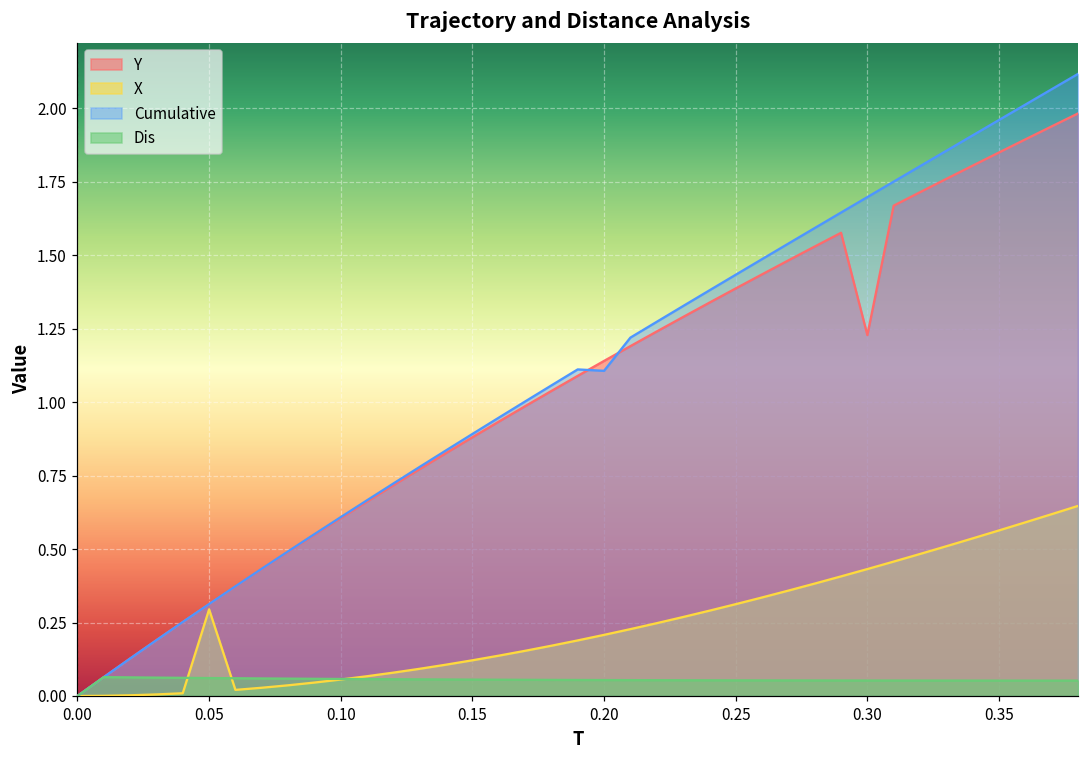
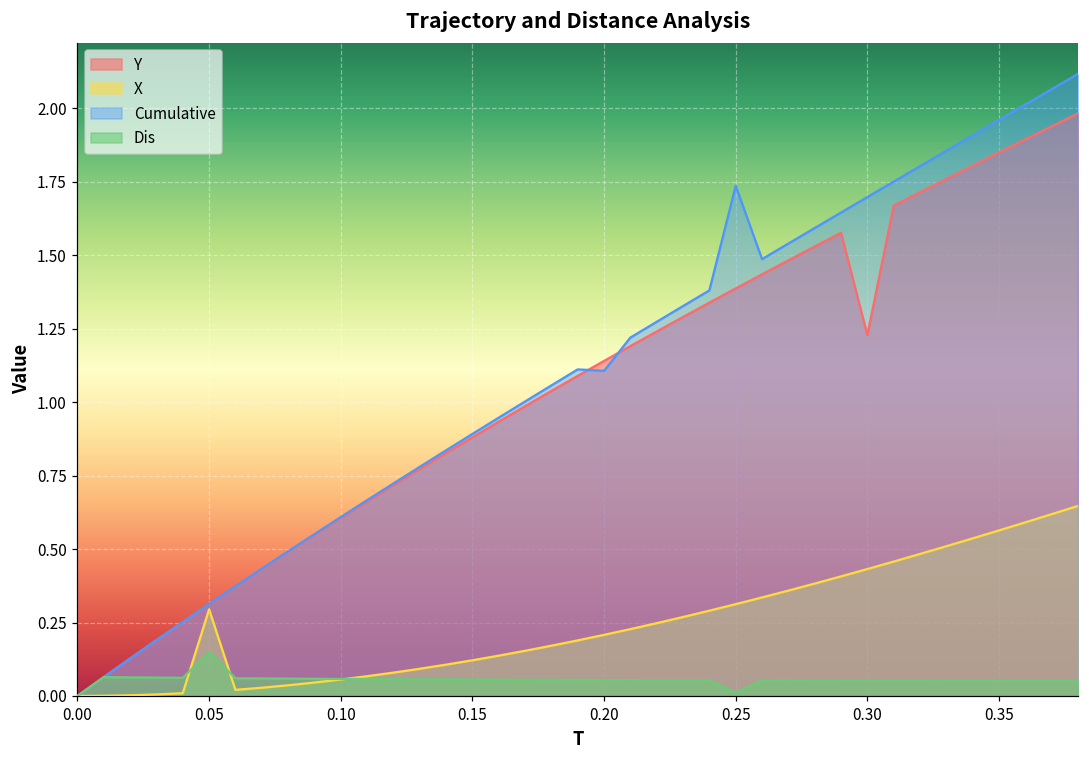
  {
    "Y": {
      "0.15": 0.88,
      "0.20": 1.14,
      "0.25": 1.39,
      "0.30": 1.23,
      "0.35": 1.85
    },
    "X": {
      "0.05": 0.29,
      "0.15": 0.12,
      "0.20": 0.21,
      "0.25": 0.31,
      "0.30": 0.43,
      "0.35": 0.56
    },
    "Cumulative": {
      "0.15": 0.89,
      "0.20": 1.11,
-     "0.25": 1.43,
+     "0.25": 1.74,
      "0.30": 1.70,
      "0.35": 1.96
    },
    "Dis": {
-     "0.05": 0.06,
+     "0.05": 0.15,
      "0.15": 0.06,
      "0.20": 0.05,
-     "0.25": 0.05,
+     "0.25": 0.01,
      "0.30": 0.05,
      "0.35": 0.05
    }
  }
